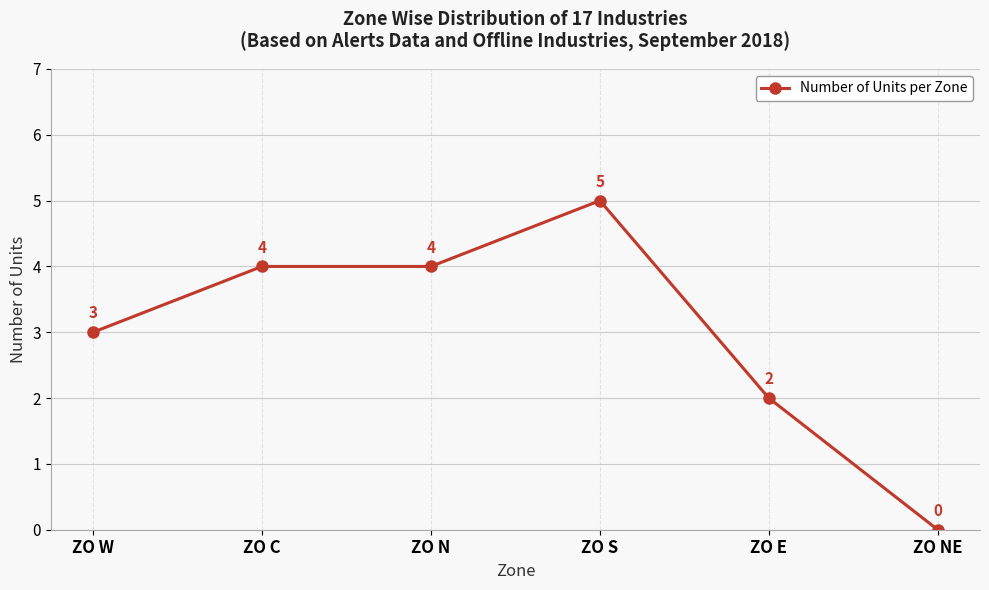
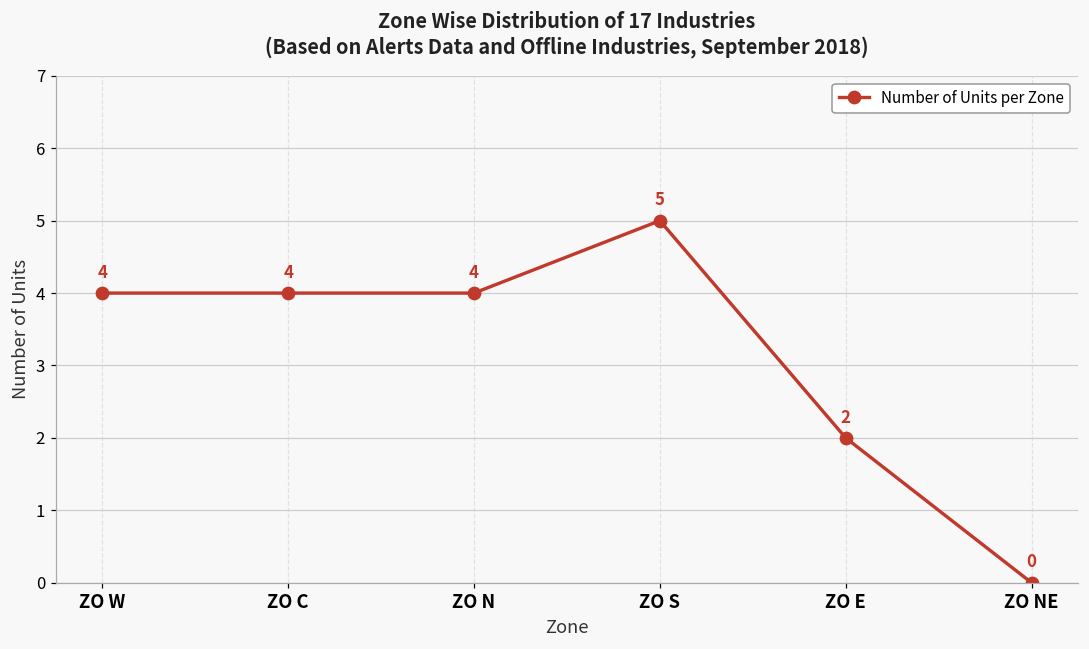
  {
-   "ZO W": 3,
+   "ZO W": 4,
    "ZO C": 4,
    "ZO N": 4,
    "ZO S": 5,
    "ZO E": 2,
    "ZO NE": 0
  }
